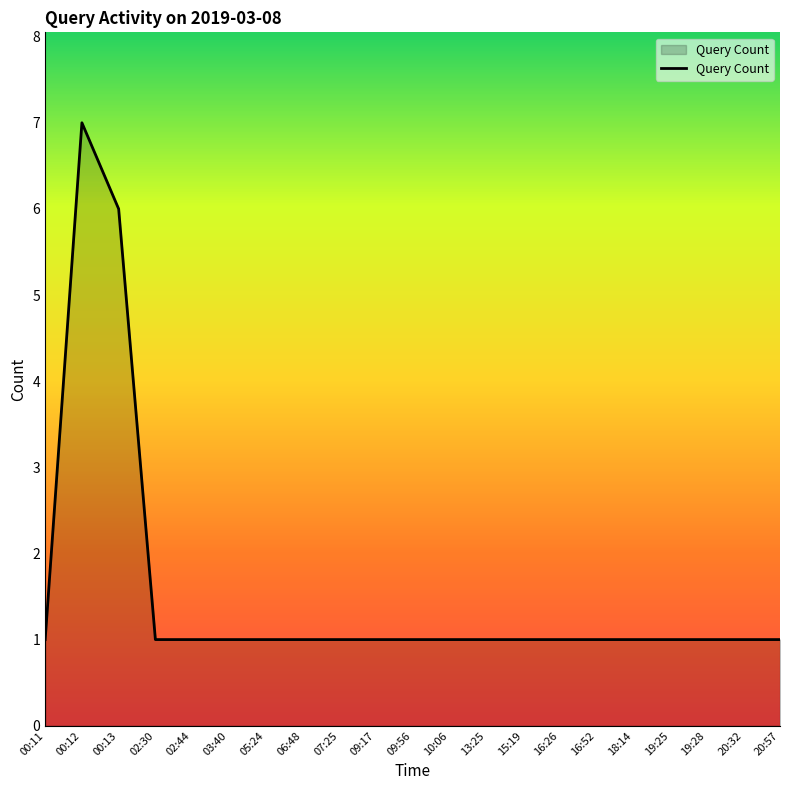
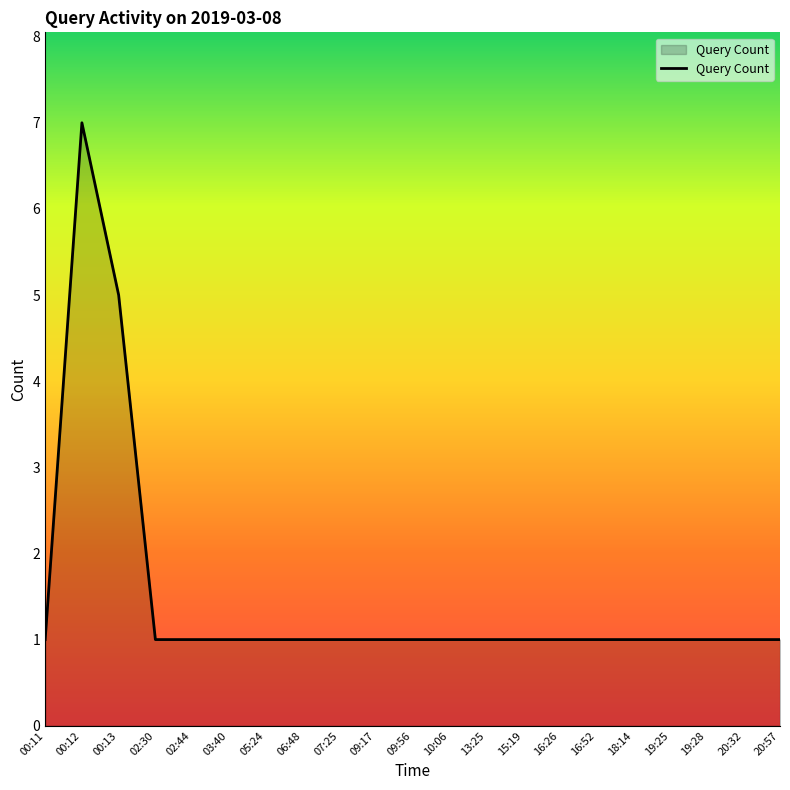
  {
    "00:11": 1,
    "00:12": 7,
-   "00:13": 6,
+   "00:13": 5,
    "02:30": 1,
    "02:44": 1,
    "03:40": 1,
    "05:24": 1,
    "06:48": 1,
    "07:25": 1,
    "09:17": 1,
    "09:56": 1,
    "10:06": 1,
    "13:25": 1,
    "15:19": 1,
    "16:26": 1,
    "16:52": 1,
    "18:14": 1,
    "19:25": 1,
    "19:28": 1,
    "20:32": 1,
    "20:57": 1
  }
